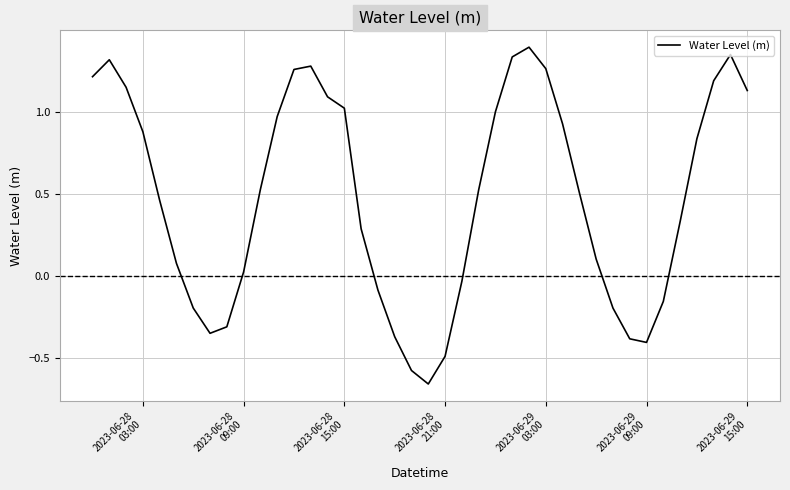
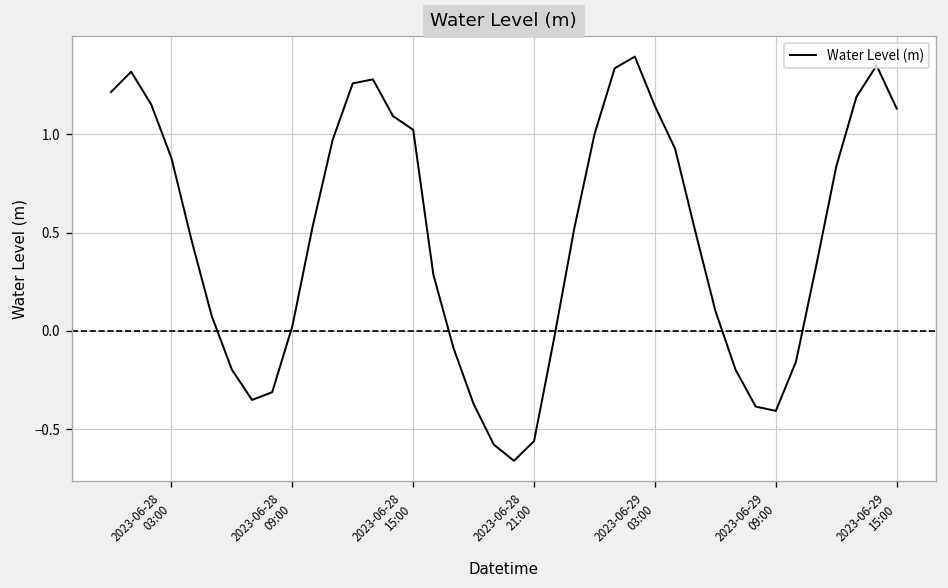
  {
    "2023-06-28 03:00": 0.88,
    "2023-06-28 09:00": 0.02,
    "2023-06-28 15:00": 1.02,
-   "2023-06-28 21:00": -0.49,
-   "2023-06-29 03:00": 1.26,
+   "2023-06-28 21:00": -0.56,
+   "2023-06-29 03:00": 1.14,
    "2023-06-29 09:00": -0.41,
    "2023-06-29 15:00": 1.13
  }
